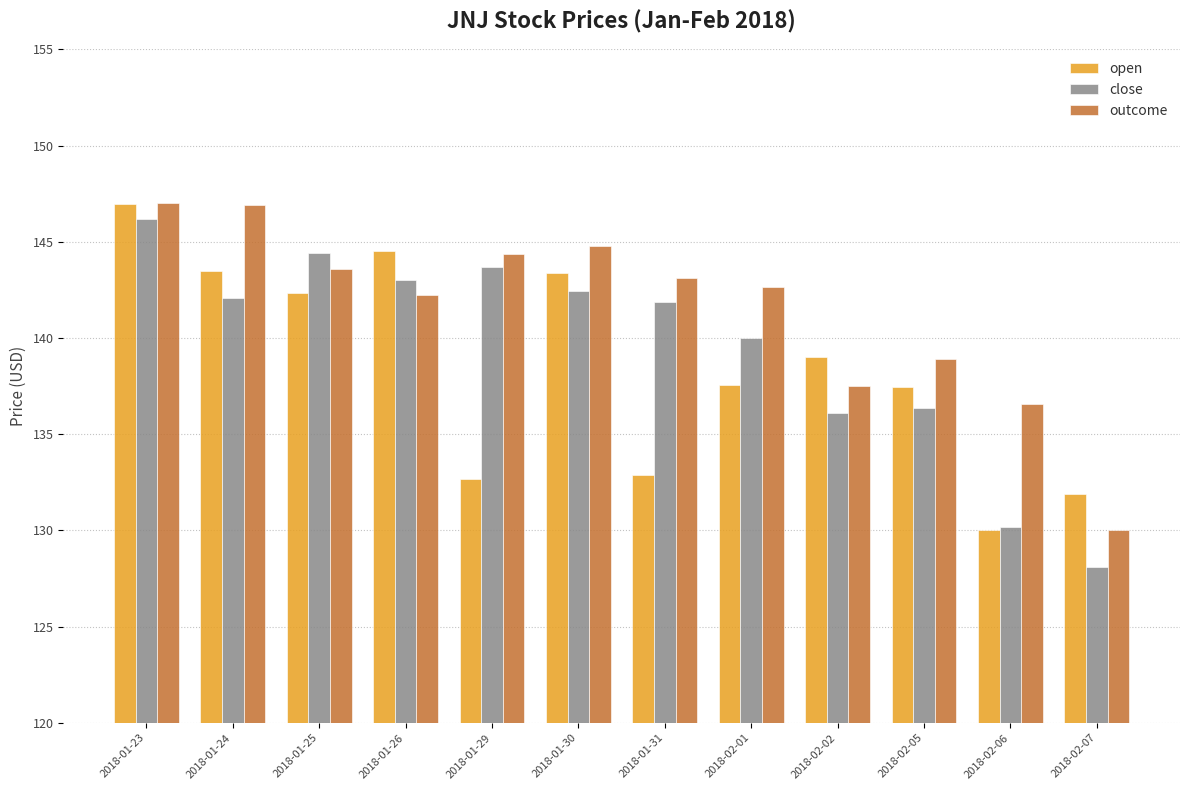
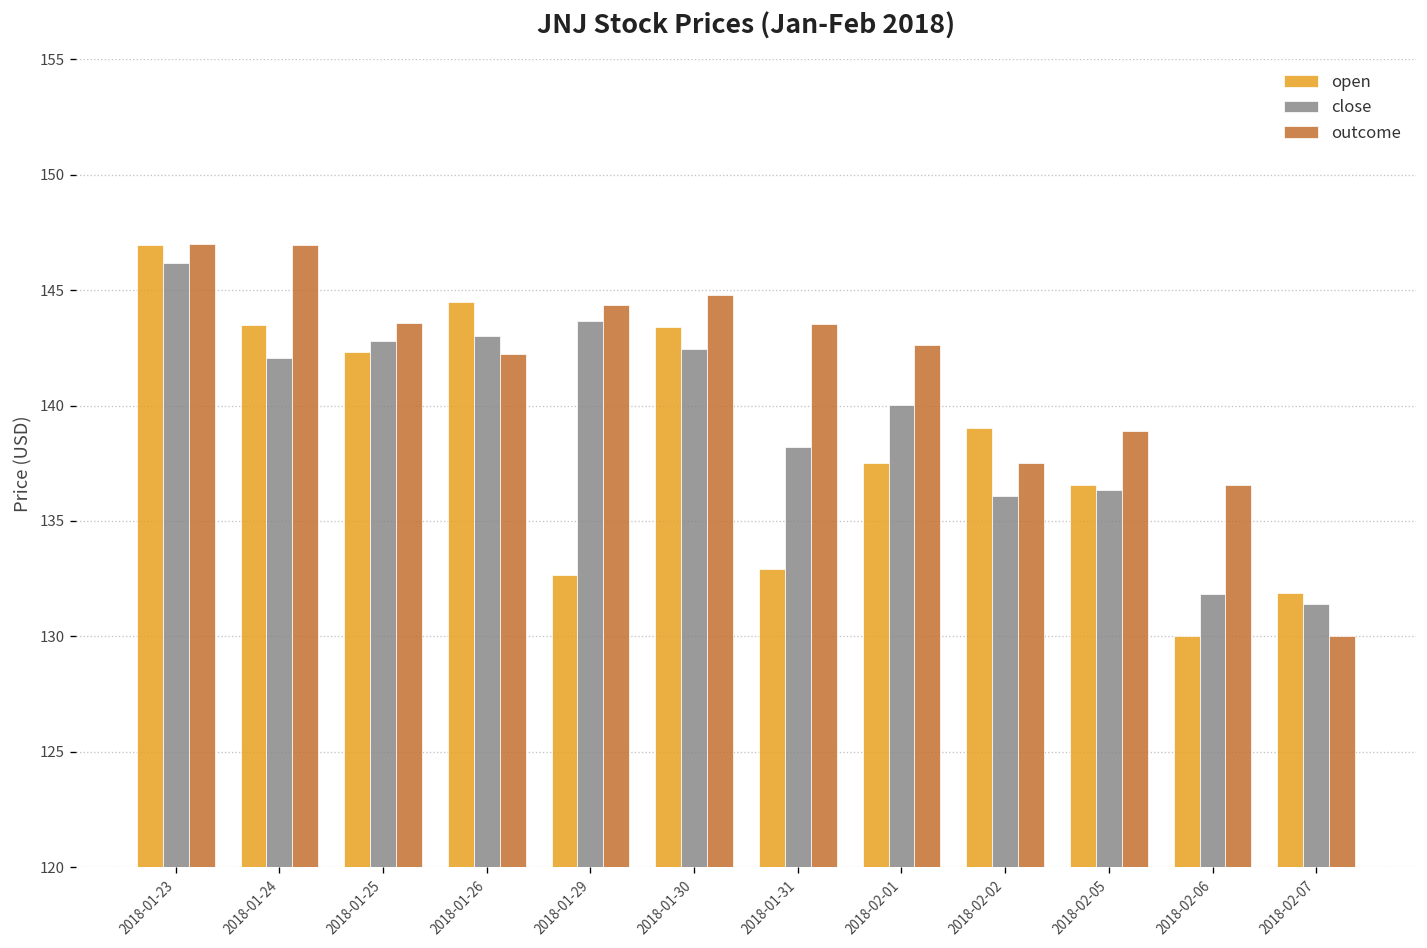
  {
    "open": {
      "2018-01-23": 147.0,
      "2018-01-24": 143.5,
      "2018-01-25": 142.3,
      "2018-01-26": 144.5,
      "2018-01-29": 132.7,
      "2018-01-30": 143.4,
      "2018-01-31": 132.9,
      "2018-02-01": 137.5,
      "2018-02-02": 139.0,
-     "2018-02-05": 137.5,
+     "2018-02-05": 136.6,
      "2018-02-06": 130.0,
      "2018-02-07": 131.9
    },
    "close": {
      "2018-01-23": 146.2,
      "2018-01-24": 142.1,
-     "2018-01-25": 144.4,
+     "2018-01-25": 142.8,
      "2018-01-26": 143.0,
      "2018-01-29": 143.7,
      "2018-01-30": 142.4,
-     "2018-01-31": 141.9,
+     "2018-01-31": 138.2,
      "2018-02-01": 140.0,
      "2018-02-02": 136.1,
      "2018-02-05": 136.4,
-     "2018-02-06": 130.2,
-     "2018-02-07": 128.1
+     "2018-02-06": 131.8,
+     "2018-02-07": 131.4
    },
    "outcome": {
      "2018-01-23": 147.0,
      "2018-01-24": 146.9,
      "2018-01-25": 143.6,
      "2018-01-26": 142.2,
      "2018-01-29": 144.4,
      "2018-01-30": 144.8,
-     "2018-01-31": 143.1,
+     "2018-01-31": 143.5,
      "2018-02-01": 142.6,
      "2018-02-02": 137.5,
      "2018-02-05": 138.9,
      "2018-02-06": 136.6,
      "2018-02-07": 130.0
    }
  }
